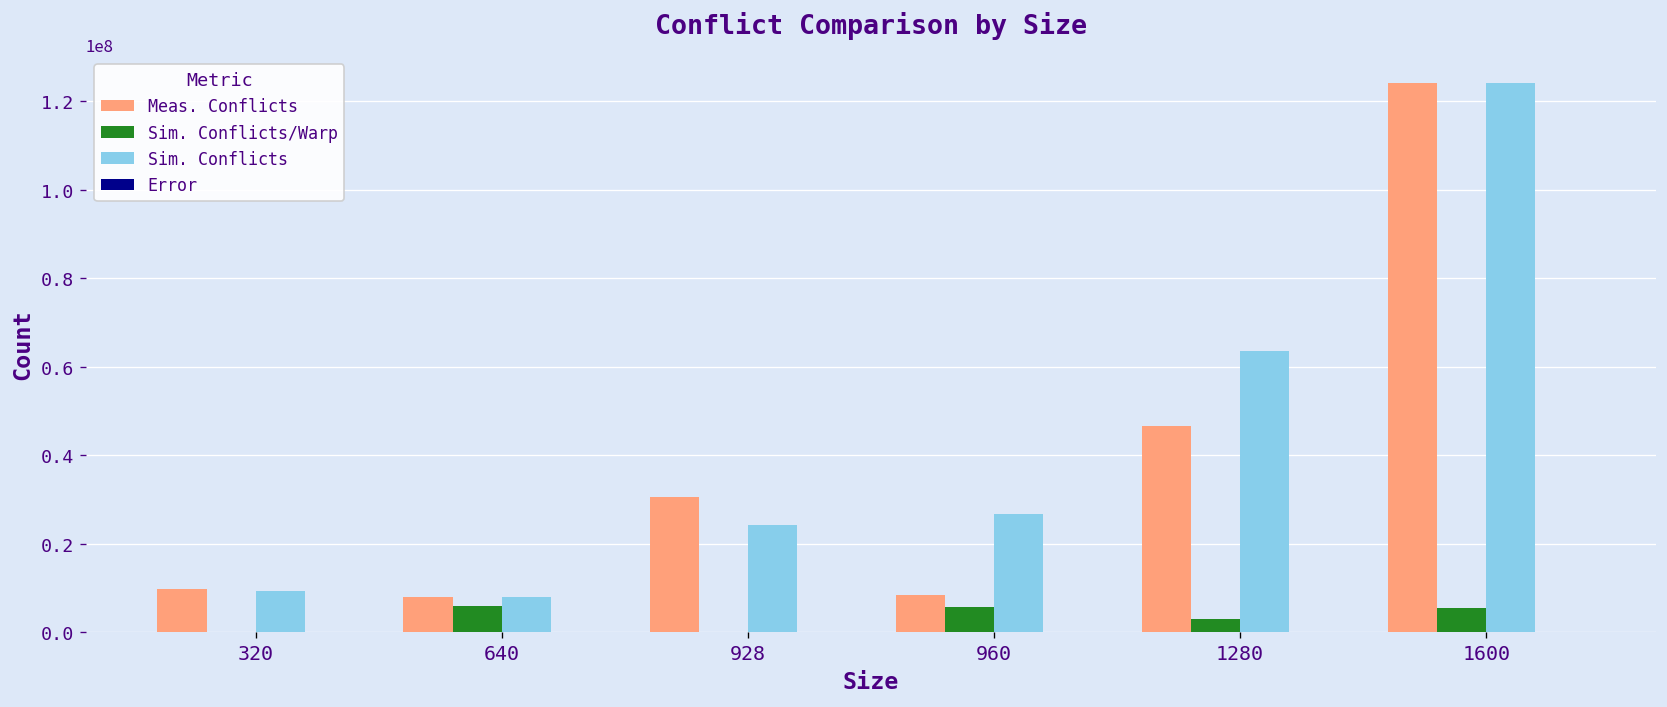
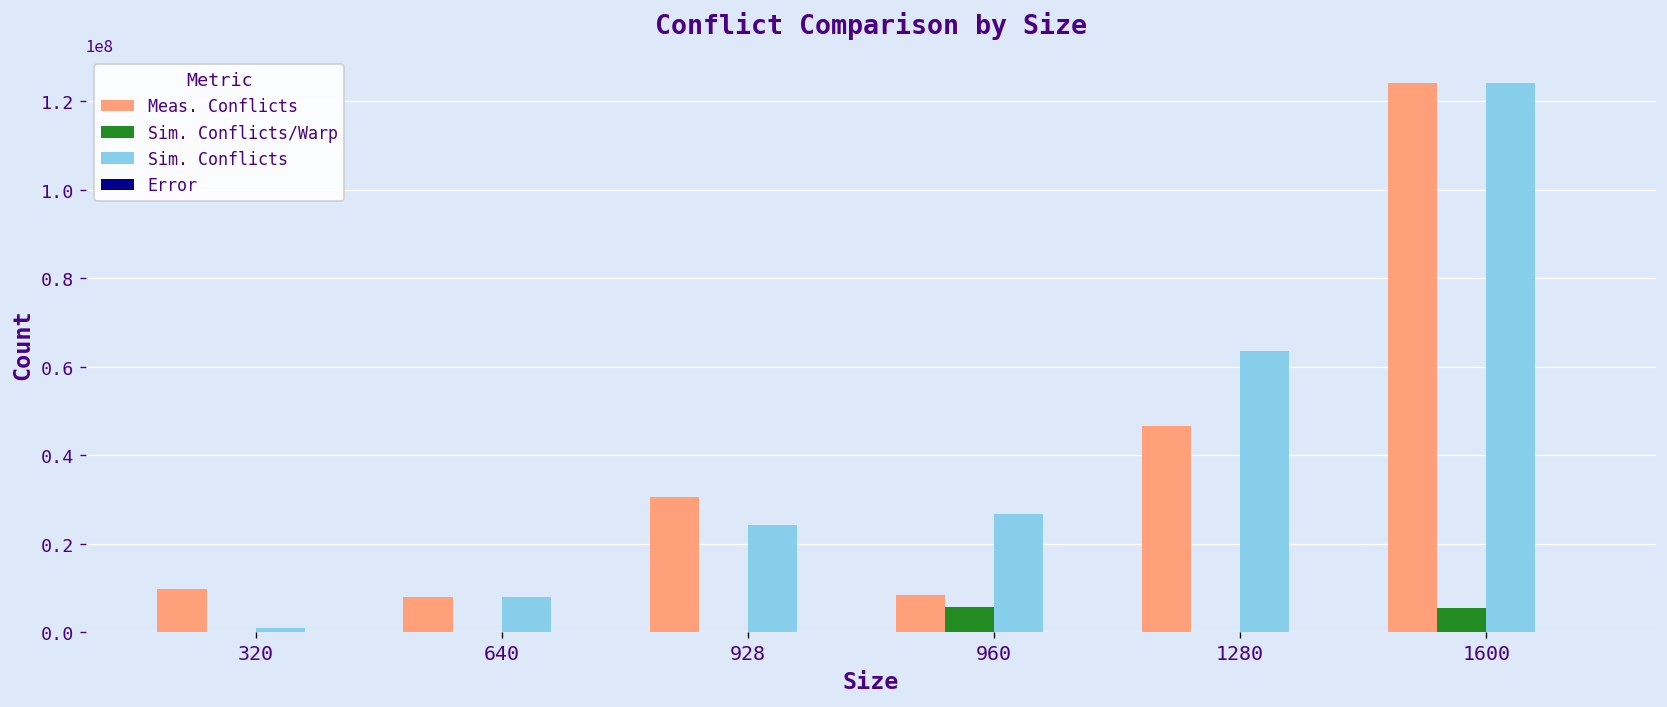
  {
    "Meas. Conflicts": {
      "320": 10000000,
      "640": 8000000,
      "928": 31000000,
      "960": 8000000,
      "1280": 47000000,
      "1600": 124000000
    },
    "Sim. Conflicts/Warp": {
-     "640": 6000000,
+     "640": 0,
      "960": 6000000,
-     "1280": 3000000,
+     "1280": 0,
      "1600": 5000000
    },
    "Sim. Conflicts": {
-     "320": 9000000,
+     "320": 1000000,
      "640": 8000000,
      "928": 24000000,
      "960": 27000000,
      "1280": 63000000,
      "1600": 124000000
    },
    "Error": {
      "320": 0,
      "640": 0,
      "928": 0,
      "960": 0,
      "1280": 0,
      "1600": 0
    }
  }
